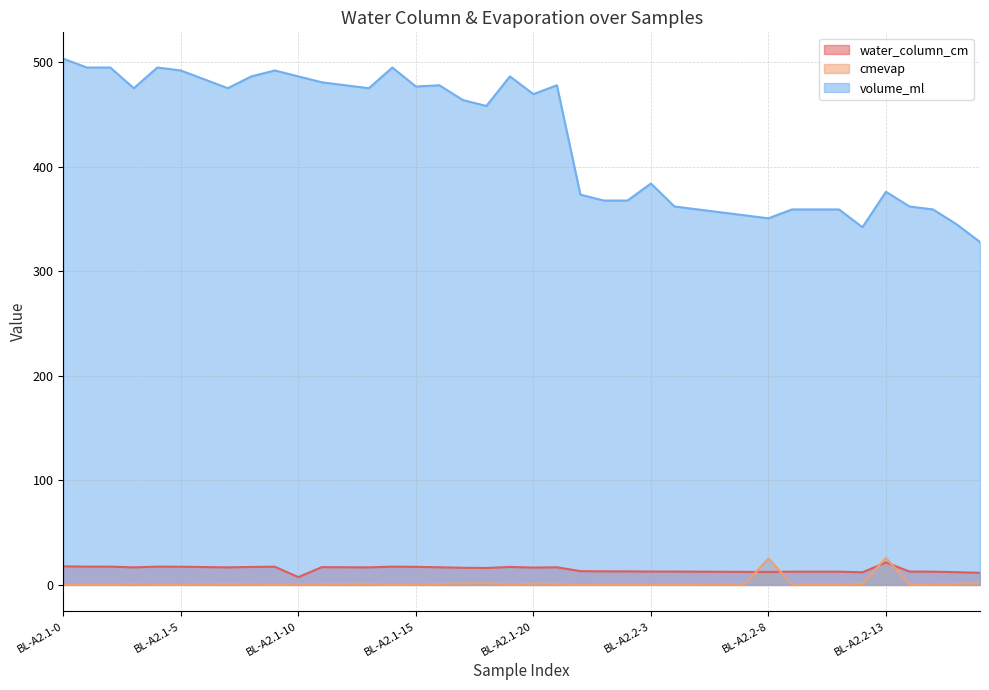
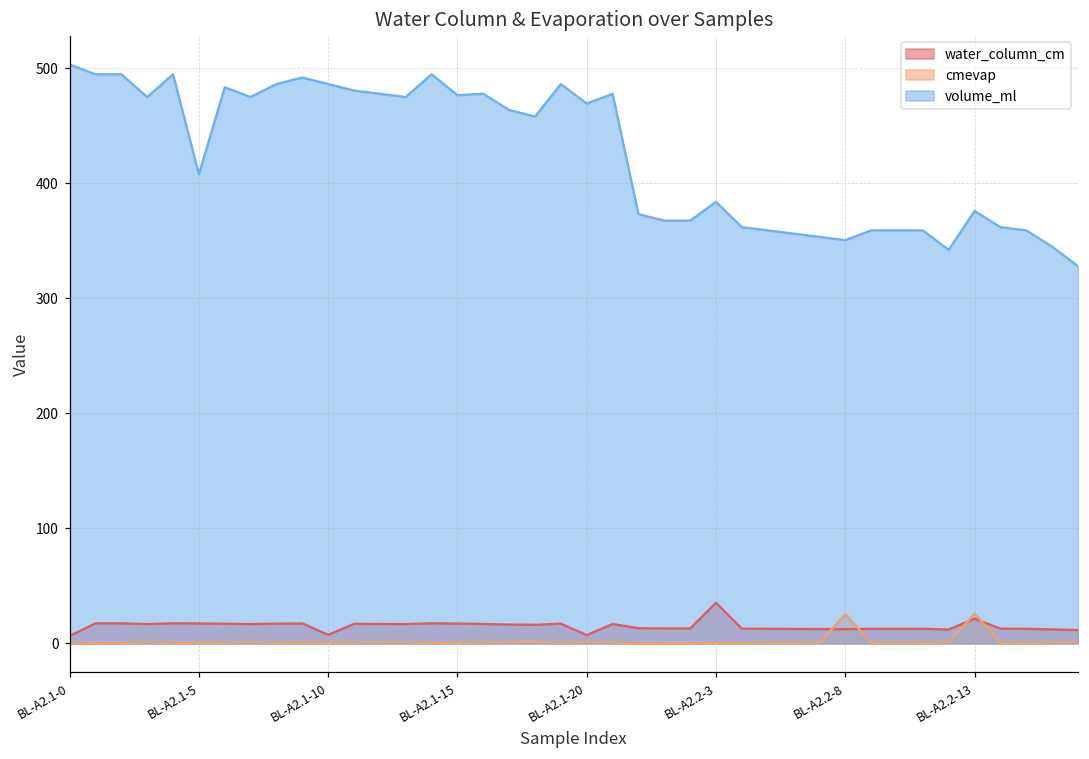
  {
    "water_column_cm": {
-     "BL-A2.1-0": 18,
+     "BL-A2.1-0": 7,
      "BL-A2.1-5": 17,
      "BL-A2.1-10": 8,
      "BL-A2.1-15": 17,
-     "BL-A2.1-20": 17,
-     "BL-A2.2-3": 13,
+     "BL-A2.1-20": 7,
+     "BL-A2.2-3": 35,
      "BL-A2.2-8": 12,
      "BL-A2.2-13": 22
    },
    "cmevap": {
      "BL-A2.1-0": 0,
      "BL-A2.1-5": 0,
      "BL-A2.1-10": 1,
      "BL-A2.1-15": 1,
      "BL-A2.1-20": 1,
      "BL-A2.2-3": 0,
      "BL-A2.2-8": 25,
      "BL-A2.2-13": 26
    },
    "volume_ml": {
      "BL-A2.1-0": 503,
-     "BL-A2.1-5": 492,
+     "BL-A2.1-5": 408,
      "BL-A2.1-10": 486,
      "BL-A2.1-15": 477,
      "BL-A2.1-20": 469,
      "BL-A2.2-3": 384,
      "BL-A2.2-8": 351,
      "BL-A2.2-13": 376
    }
  }
